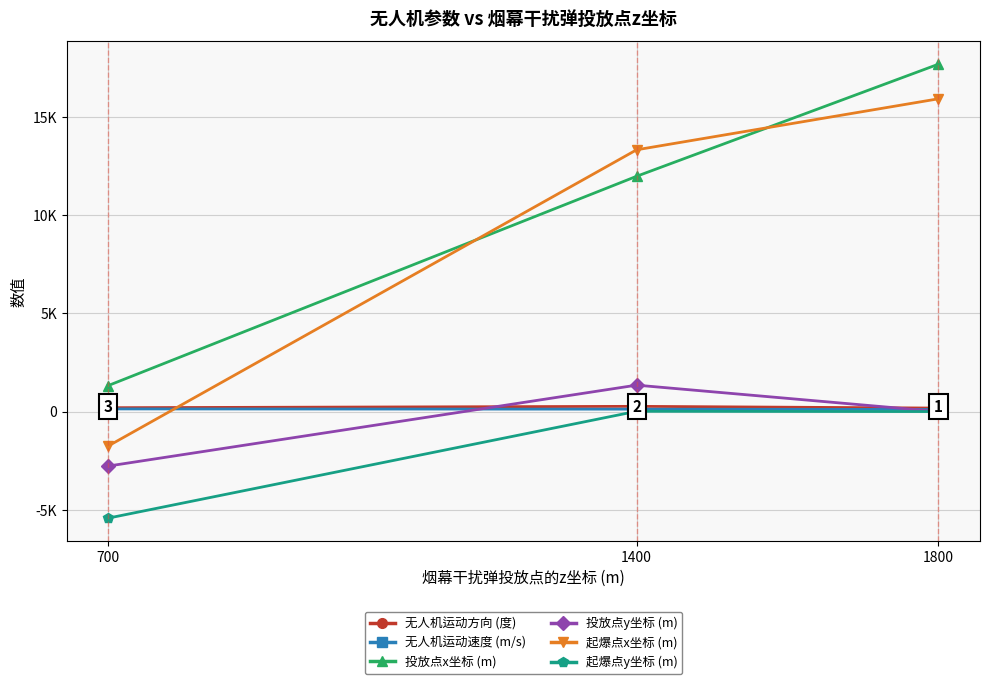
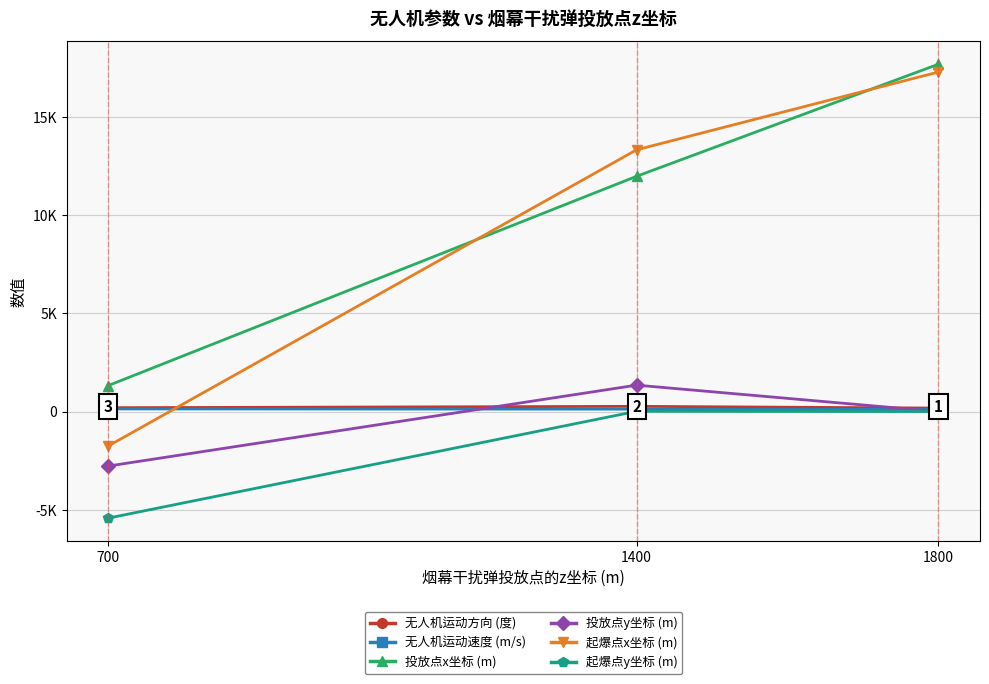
  {
    "投放点y坐标 (m)": {
      "700": -2800,
      "1400": 1300
    },
    "起爆点x坐标 (m)": {
      "700": -1700,
      "1400": 13300,
-     "1800": 15900
+     "1800": 17300
    }
  }
